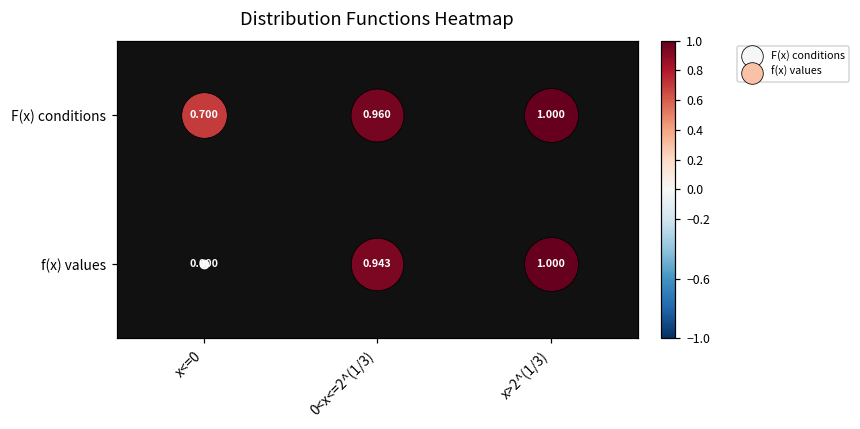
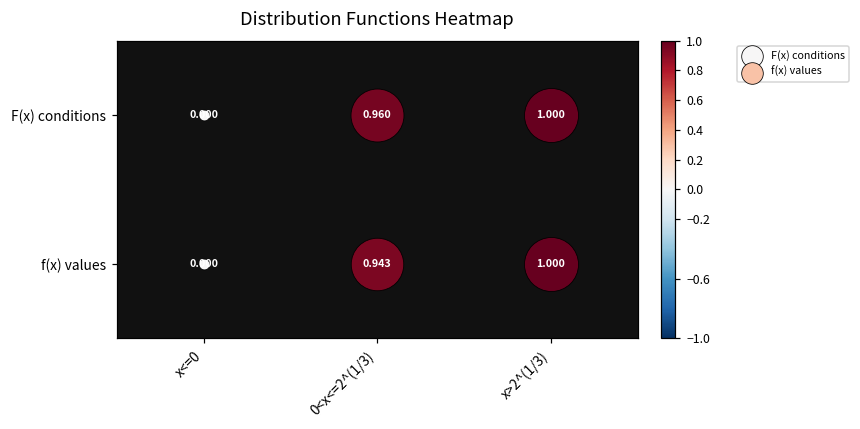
  {
    "F(x) conditions": {
-     "x<=0": 0.700
+     "x<=0": 0.000
    }
  }
